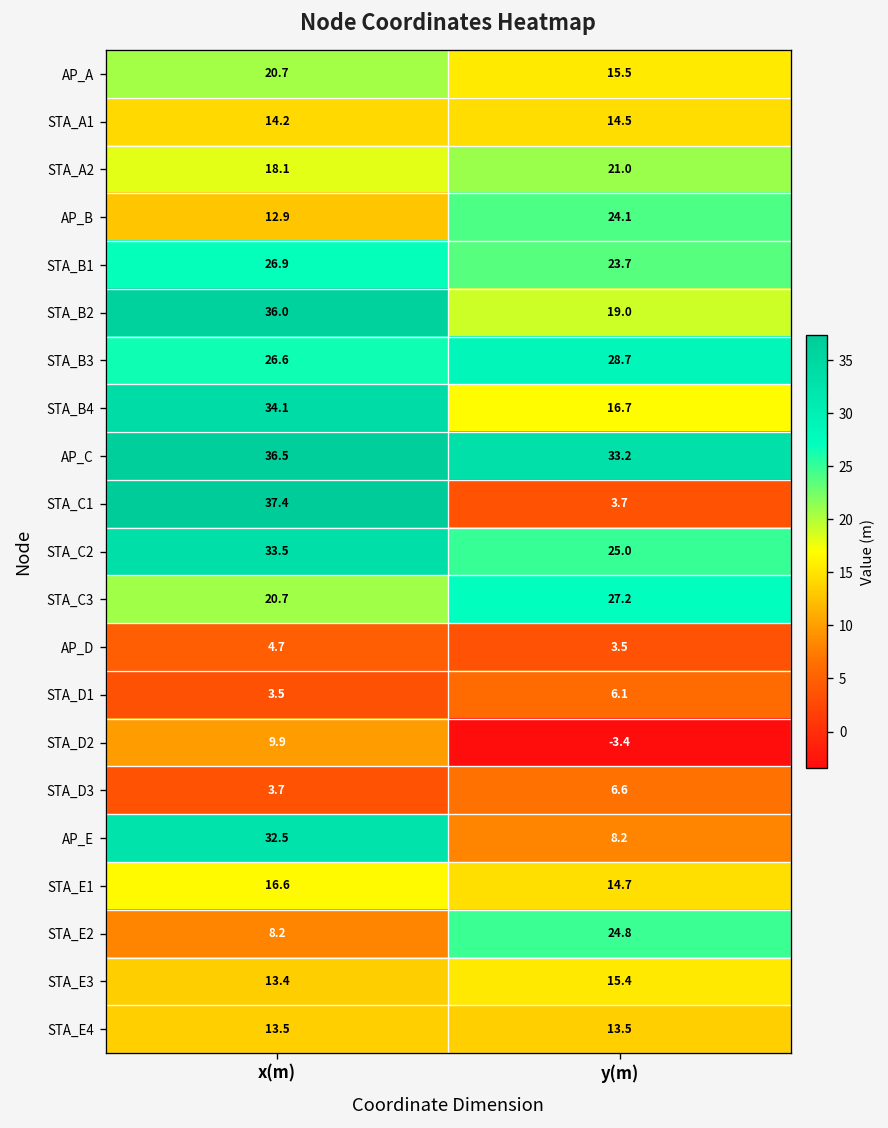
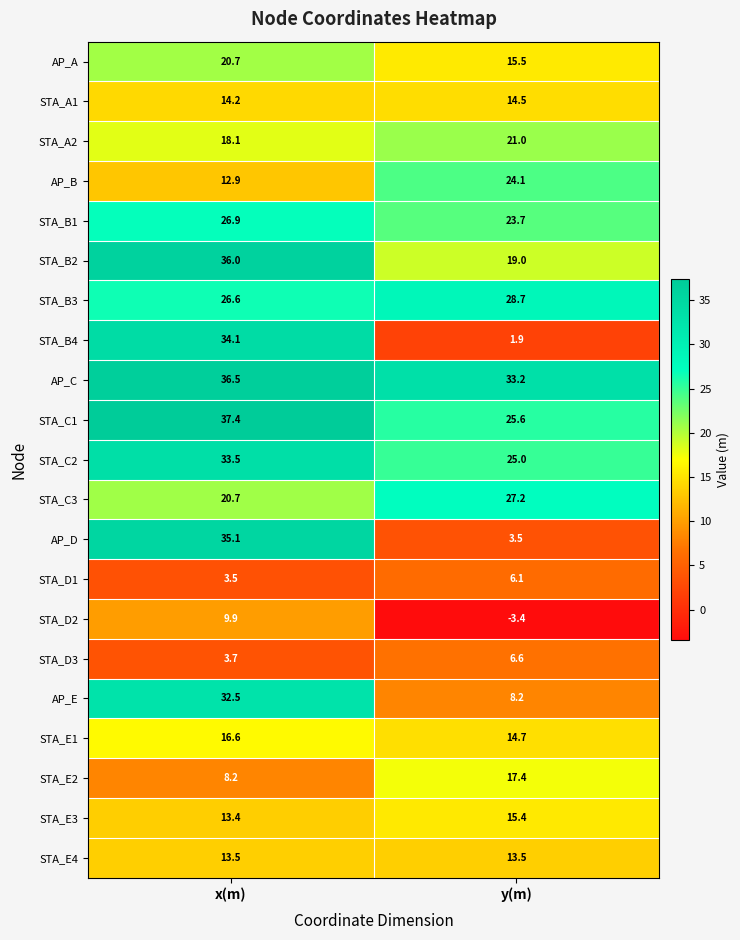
  {
    "AP_A": {
      "x(m)": 20.7,
      "y(m)": 15.5
    },
    "STA_A1": {
      "x(m)": 14.2,
      "y(m)": 14.5
    },
    "STA_A2": {
      "x(m)": 18.1,
      "y(m)": 21.0
    },
    "AP_B": {
      "x(m)": 12.9,
      "y(m)": 24.1
    },
    "STA_B1": {
      "x(m)": 26.9,
      "y(m)": 23.7
    },
    "STA_B2": {
      "x(m)": 36.0,
      "y(m)": 19.0
    },
    "STA_B3": {
      "x(m)": 26.6,
      "y(m)": 28.7
    },
    "STA_B4": {
      "x(m)": 34.1,
-     "y(m)": 16.7
+     "y(m)": 1.9
    },
    "AP_C": {
      "x(m)": 36.5,
      "y(m)": 33.2
    },
    "STA_C1": {
      "x(m)": 37.4,
-     "y(m)": 3.7
+     "y(m)": 25.6
    },
    "STA_C2": {
      "x(m)": 33.5,
      "y(m)": 25.0
    },
    "STA_C3": {
      "x(m)": 20.7,
      "y(m)": 27.2
    },
    "AP_D": {
-     "x(m)": 4.7,
+     "x(m)": 35.1,
      "y(m)": 3.5
    },
    "STA_D1": {
      "x(m)": 3.5,
      "y(m)": 6.1
    },
    "STA_D2": {
      "x(m)": 9.9,
      "y(m)": -3.4
    },
    "STA_D3": {
      "x(m)": 3.7,
      "y(m)": 6.6
    },
    "AP_E": {
      "x(m)": 32.5,
      "y(m)": 8.2
    },
    "STA_E1": {
      "x(m)": 16.6,
      "y(m)": 14.7
    },
    "STA_E2": {
      "x(m)": 8.2,
-     "y(m)": 24.8
+     "y(m)": 17.4
    },
    "STA_E3": {
      "x(m)": 13.4,
      "y(m)": 15.4
    },
    "STA_E4": {
      "x(m)": 13.5,
      "y(m)": 13.5
    }
  }
